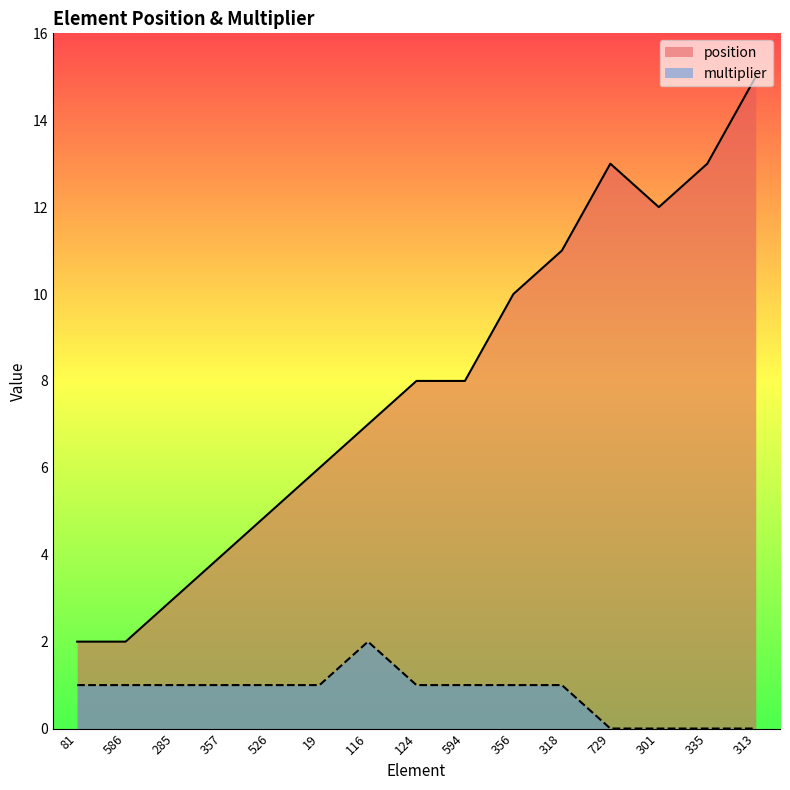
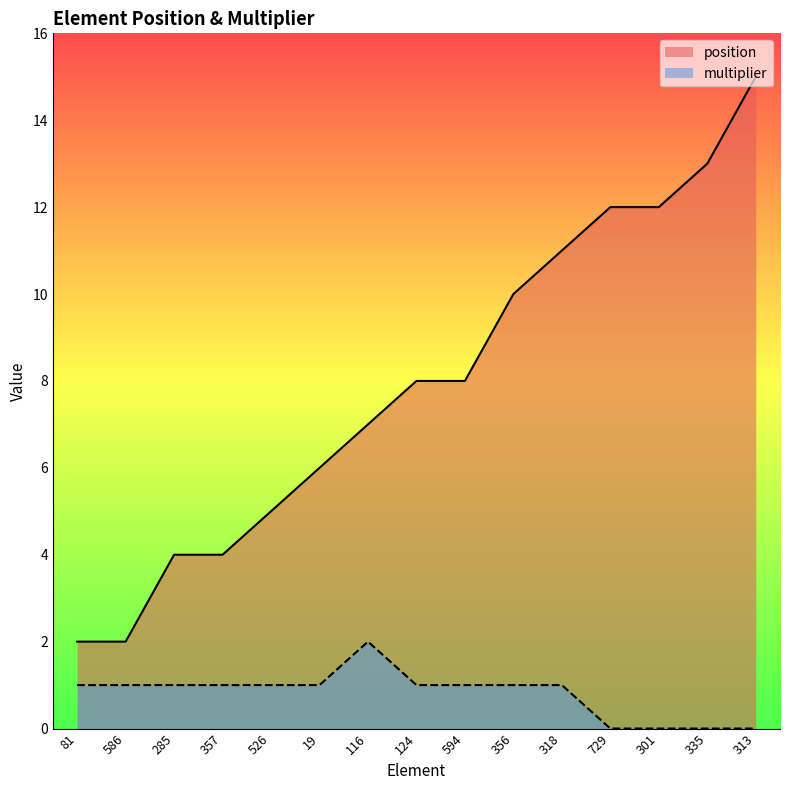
  {
    "position": {
      "81": 2,
      "586": 2,
-     "285": 3,
+     "285": 4,
      "357": 4,
      "526": 5,
      "19": 6,
      "116": 7,
      "124": 8,
      "594": 8,
      "356": 10,
      "318": 11,
-     "729": 13,
+     "729": 12,
      "301": 12,
      "335": 13
    },
    "multiplier": {
      "81": 1,
      "586": 1,
      "285": 1,
      "357": 1,
      "526": 1,
      "19": 1,
      "116": 2,
      "124": 1,
      "594": 1,
      "356": 1,
      "318": 1,
      "729": 0,
      "301": 0,
      "335": 0,
      "313": 0
    }
  }
